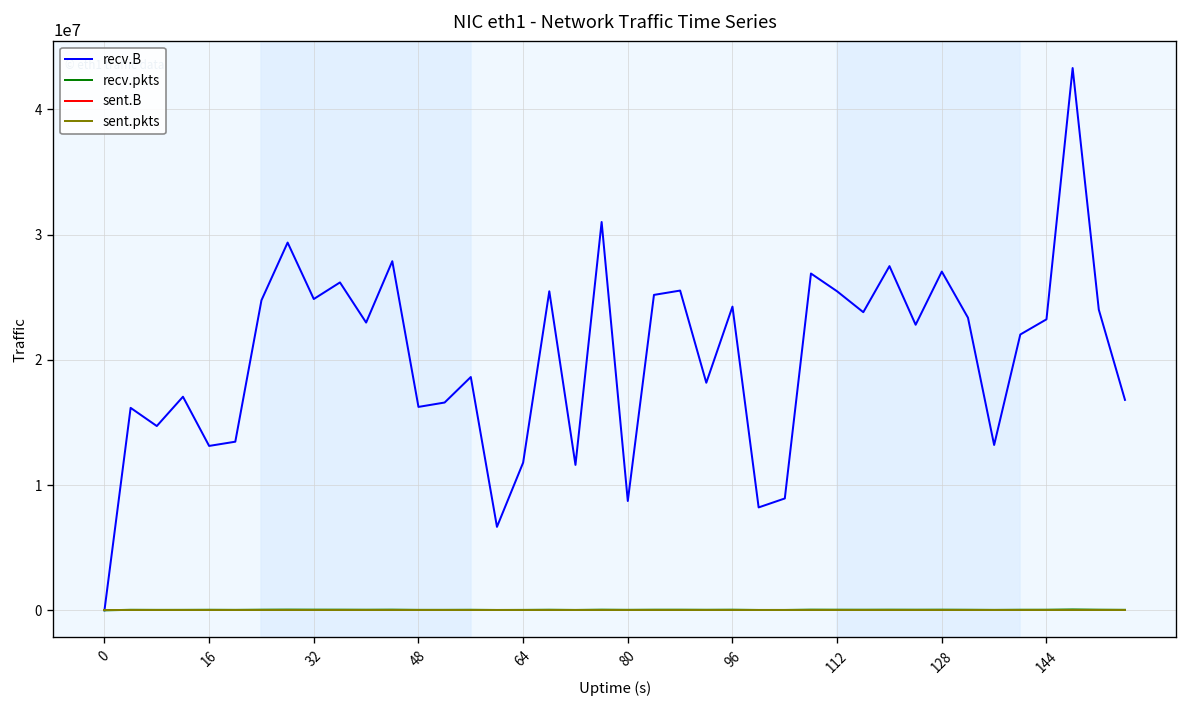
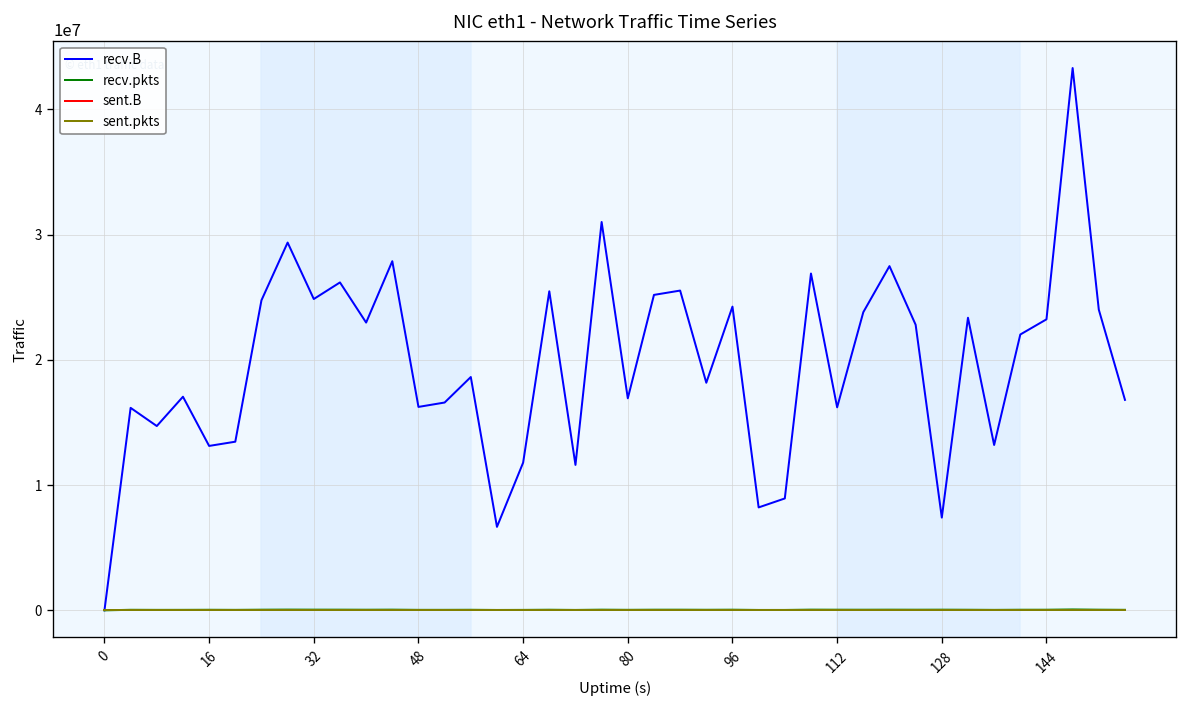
  {
    "recv.B": {
      "16": 13100000,
      "32": 24900000,
      "48": 16200000,
      "64": 11800000,
-     "80": 8700000,
+     "80": 16900000,
      "96": 24200000,
-     "112": 25500000,
-     "128": 27000000,
+     "112": 16200000,
+     "128": 7400000,
      "144": 23200000
    }
  }
